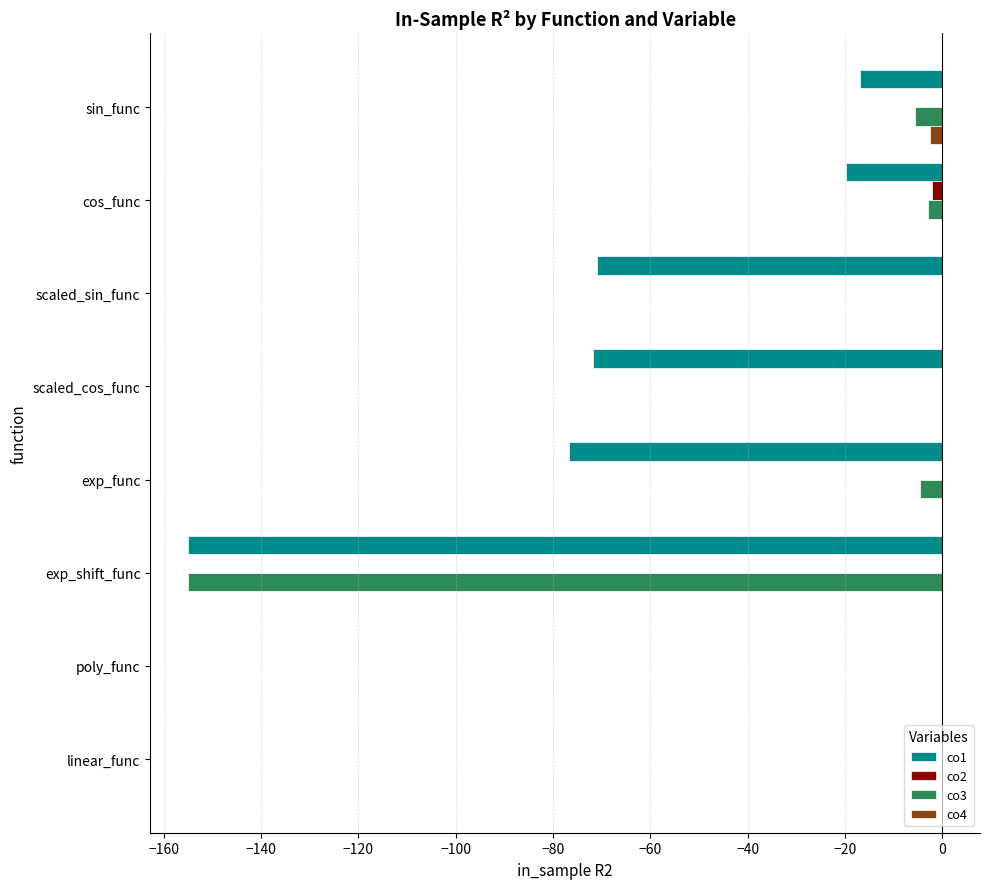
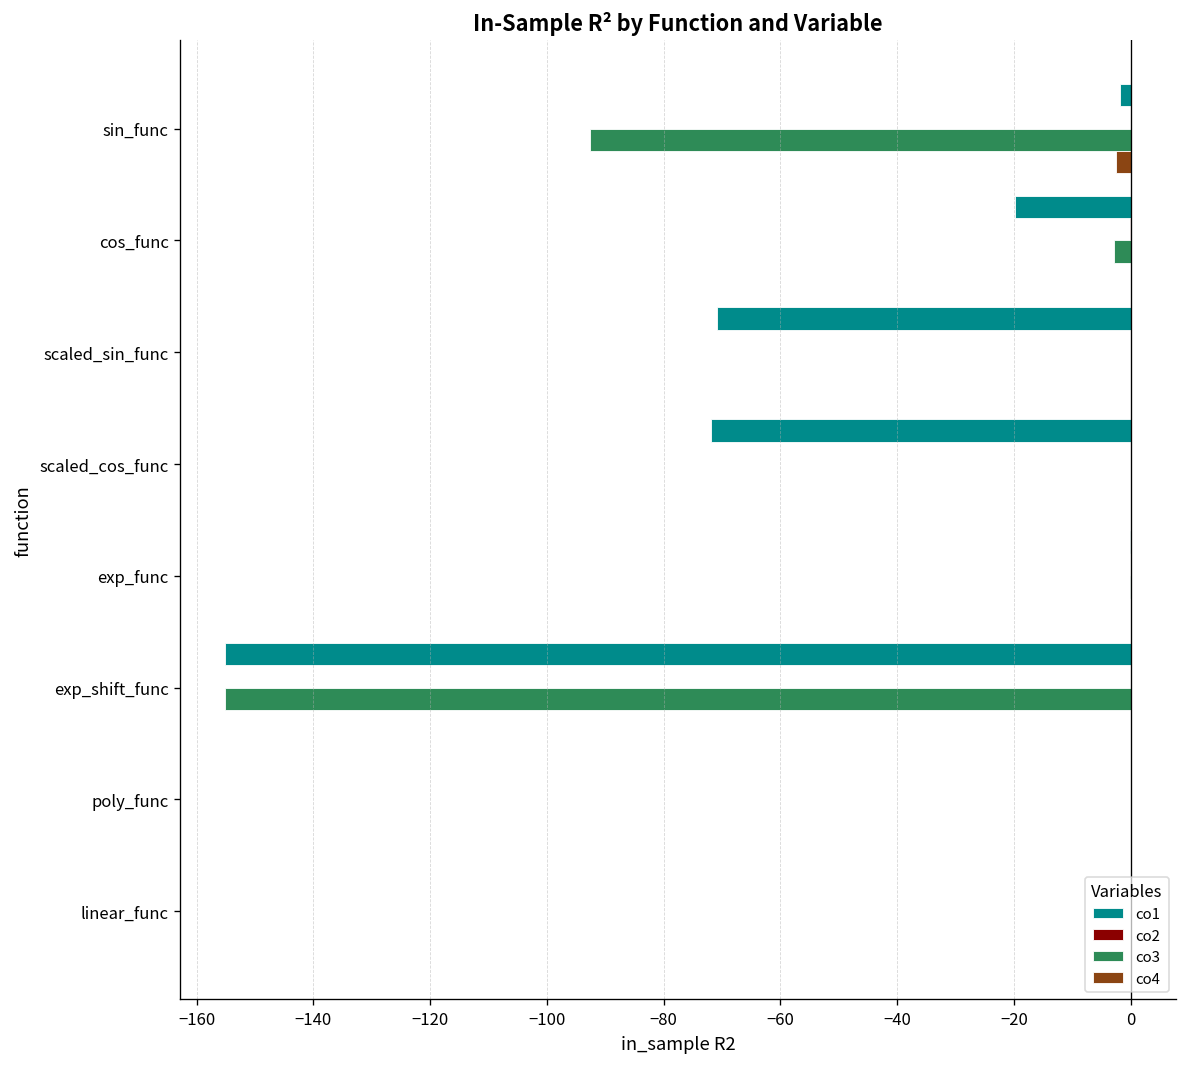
  {
    "co1": {
-     "sin_func": -17,
+     "sin_func": -2,
      "cos_func": -20,
      "scaled_sin_func": -71,
      "scaled_cos_func": -72,
-     "exp_func": -77,
+     "exp_func": 0,
      "exp_shift_func": -155
    },
    "co2": {
-     "cos_func": -2
+     "cos_func": 0
    },
    "co3": {
-     "sin_func": -6,
+     "sin_func": -93,
      "cos_func": -3,
-     "exp_func": -4,
+     "exp_func": 0,
      "exp_shift_func": -155
    },
    "co4": {
      "sin_func": -3
    }
  }
